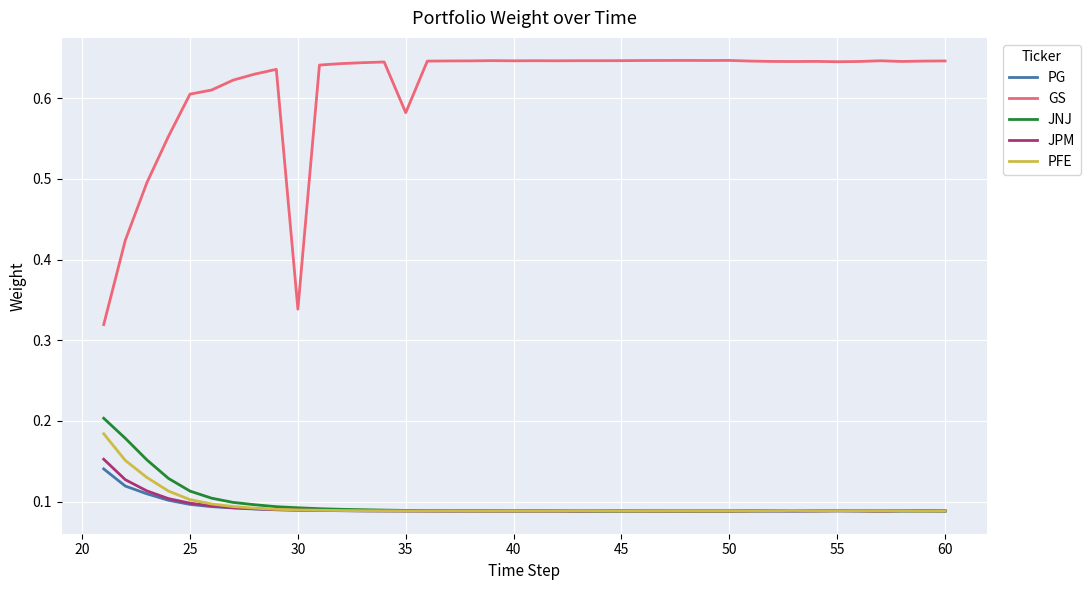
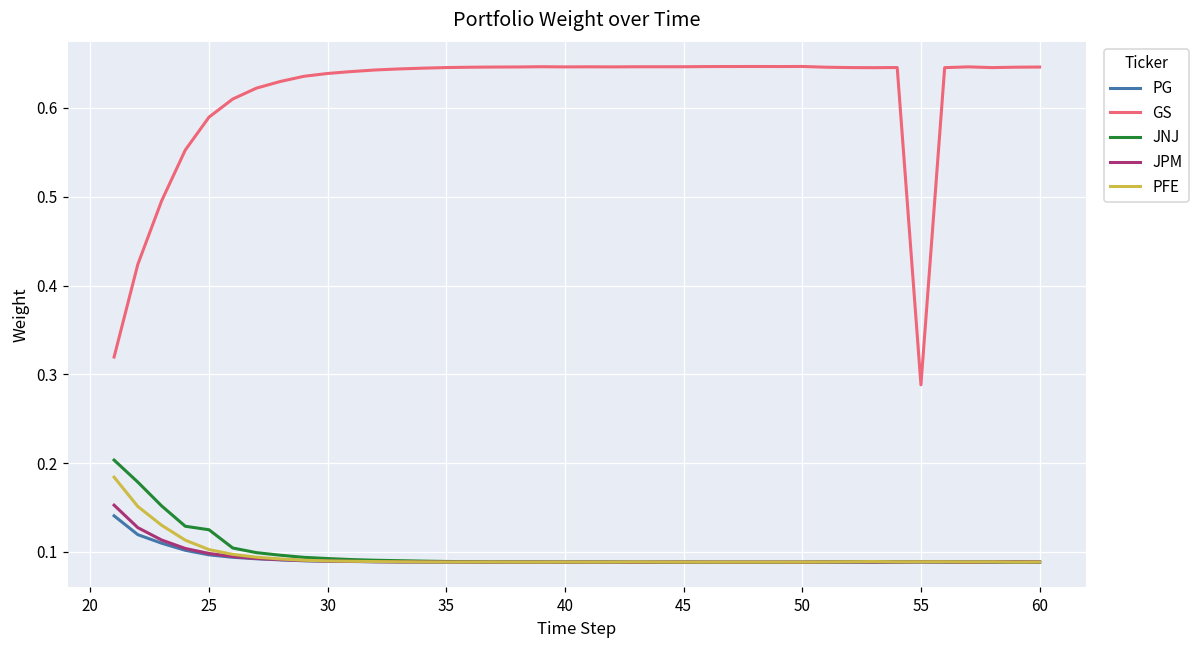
  {
    "GS": {
-     "25": 0.60,
-     "30": 0.34,
-     "35": 0.58,
+     "25": 0.59,
+     "30": 0.64,
+     "35": 0.65,
      "40": 0.65,
      "45": 0.65,
      "50": 0.65,
-     "55": 0.65,
+     "55": 0.29,
      "60": 0.65
    },
    "JNJ": {
-     "25": 0.11
+     "25": 0.12
    },
    "PFE": {
      "25": 0.10
    }
  }
